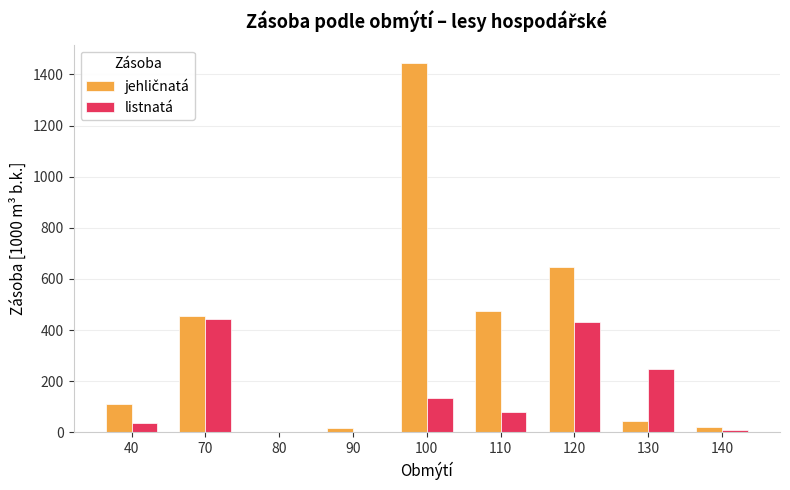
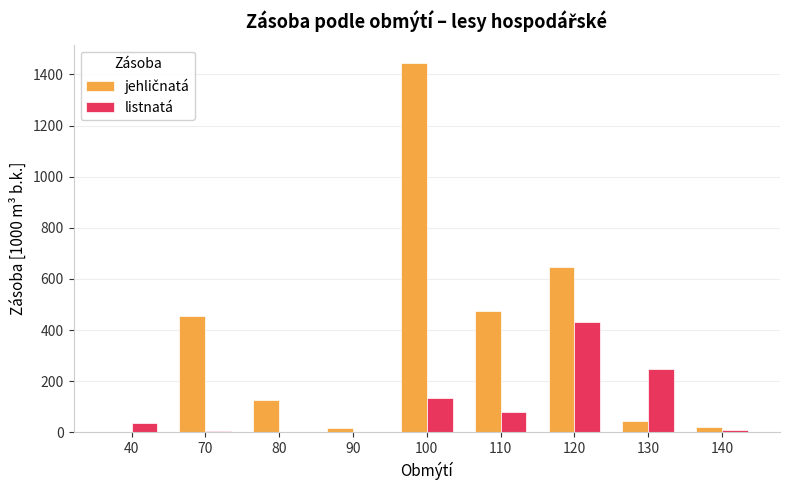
  {
    "jehličnatá": {
-     "40": 110,
+     "40": 0,
      "70": 450,
-     "80": 0,
+     "80": 130,
      "90": 20,
      "100": 1440,
      "110": 480,
      "120": 650,
      "130": 50,
      "140": 20
    },
    "listnatá": {
      "40": 40,
-     "70": 440,
+     "70": 10,
      "100": 140,
      "110": 80,
      "120": 430,
      "130": 250
    }
  }
